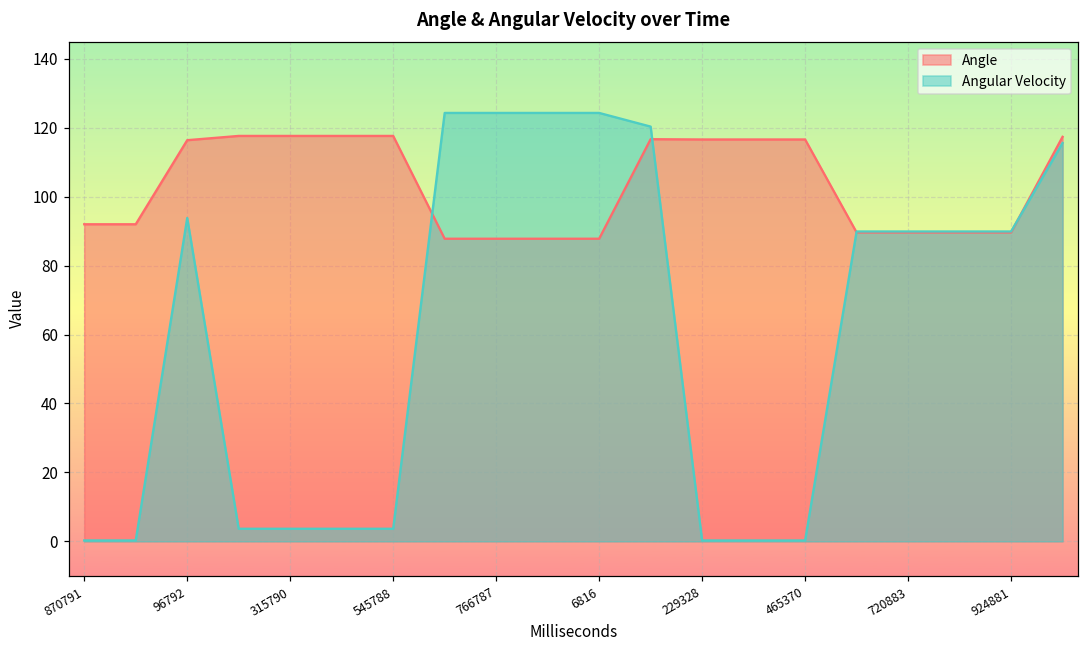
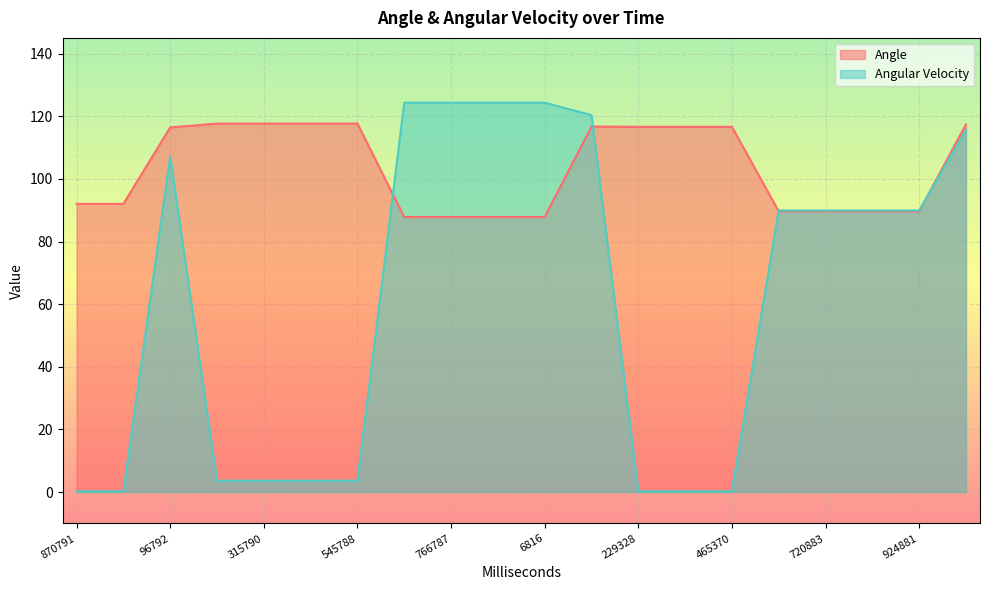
  {
    "Angle": {
      "870791": 92,
      "96792": 116,
      "315790": 118,
      "545788": 118,
      "766787": 88,
      "6816": 88,
      "229328": 117,
      "465370": 117
    },
    "Angular Velocity": {
      "870791": 0,
-     "96792": 94,
+     "96792": 107,
      "315790": 4,
      "545788": 4,
      "766787": 124,
      "6816": 124,
      "229328": 0,
      "465370": 0
    }
  }
